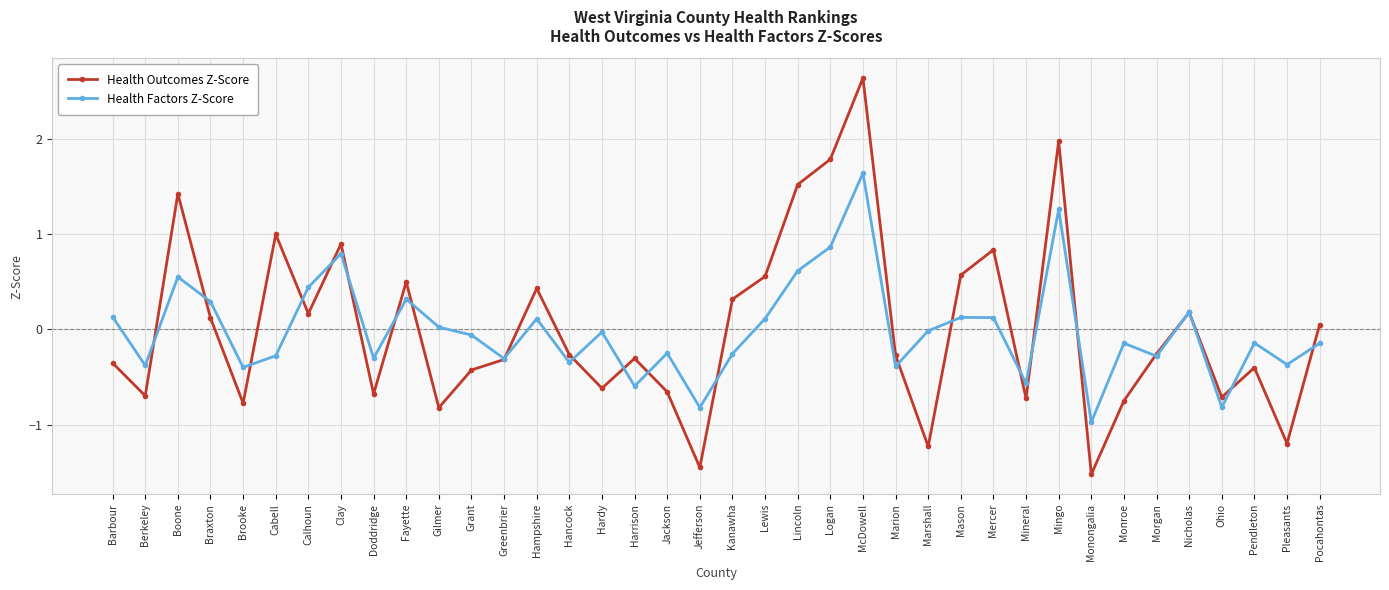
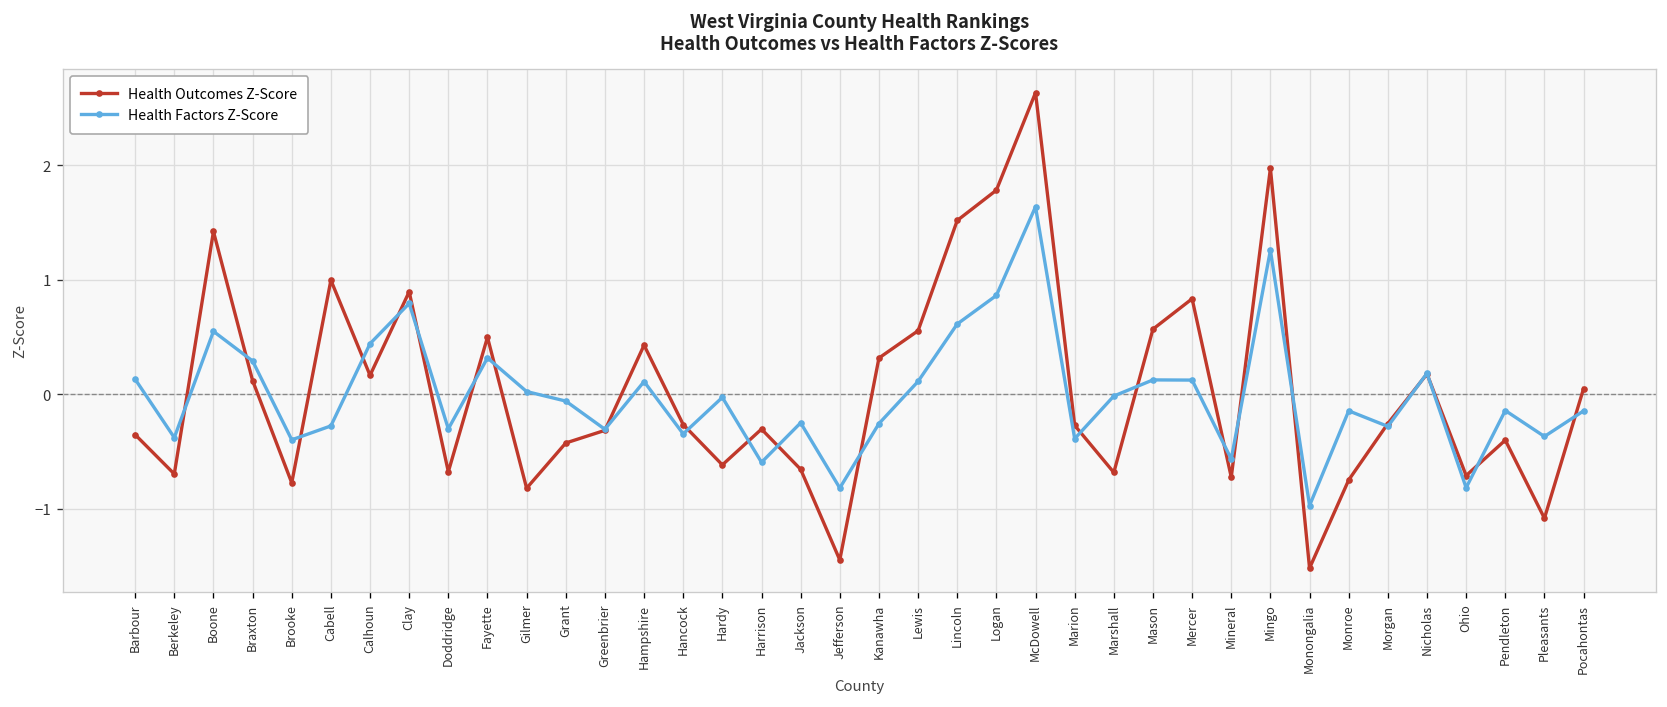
  {
    "Health Outcomes Z-Score": {
      "Barbour": -0.4,
      "Berkeley": -0.7,
      "Boone": 1.4,
      "Braxton": 0.1,
      "Brooke": -0.8,
      "Cabell": 1.0,
      "Calhoun": 0.2,
      "Clay": 0.9,
      "Doddridge": -0.7,
      "Fayette": 0.5,
      "Gilmer": -0.8,
      "Grant": -0.4,
      "Hampshire": 0.4,
      "Hancock": -0.3,
      "Hardy": -0.6,
      "Harrison": -0.3,
      "Jackson": -0.7,
      "Jefferson": -1.4,
      "Kanawha": 0.3,
      "Lewis": 0.6,
      "Lincoln": 1.5,
      "Logan": 1.8,
      "McDowell": 2.6,
      "Marion": -0.3,
-     "Marshall": -1.2,
+     "Marshall": -0.7,
      "Mason": 0.6,
      "Mercer": 0.8,
      "Mineral": -0.7,
      "Mingo": 2.0,
      "Monongalia": -1.5,
      "Monroe": -0.8,
      "Ohio": -0.7,
      "Pendleton": -0.4,
-     "Pleasants": -1.2,
+     "Pleasants": -1.1,
      "Pocahontas": 0.0
    },
    "Health Factors Z-Score": {
      "Barbour": 0.1,
      "Berkeley": -0.4,
      "Boone": 0.5,
      "Braxton": 0.3,
      "Brooke": -0.4,
      "Cabell": -0.3,
      "Calhoun": 0.4,
      "Clay": 0.8,
      "Doddridge": -0.3,
      "Fayette": 0.3,
      "Gilmer": 0.0,
      "Grant": -0.1,
      "Hampshire": 0.1,
      "Hancock": -0.3,
      "Hardy": 0.0,
      "Harrison": -0.6,
      "Jackson": -0.3,
      "Jefferson": -0.8,
      "Kanawha": -0.3,
      "Lewis": 0.1,
      "Lincoln": 0.6,
      "Logan": 0.9,
      "McDowell": 1.6,
      "Marion": -0.4,
      "Marshall": 0.0,
      "Mason": 0.1,
      "Mercer": 0.1,
      "Mineral": -0.6,
      "Mingo": 1.3,
      "Monongalia": -1.0,
      "Monroe": -0.1,
      "Ohio": -0.8,
      "Pendleton": -0.1,
      "Pleasants": -0.4,
      "Pocahontas": -0.1
    }
  }
